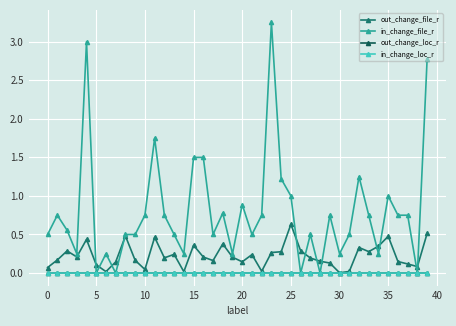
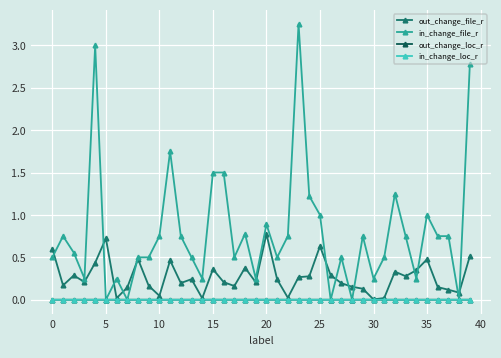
  {
    "out_change_file_r": {
-     "0": 0.1,
-     "5": 0.1,
+     "0": 0.6,
+     "5": 0.7,
      "10": 0.0,
      "15": 0.4,
-     "20": 0.1,
+     "20": 0.8,
      "25": 0.6,
      "35": 0.5
    }
  }
